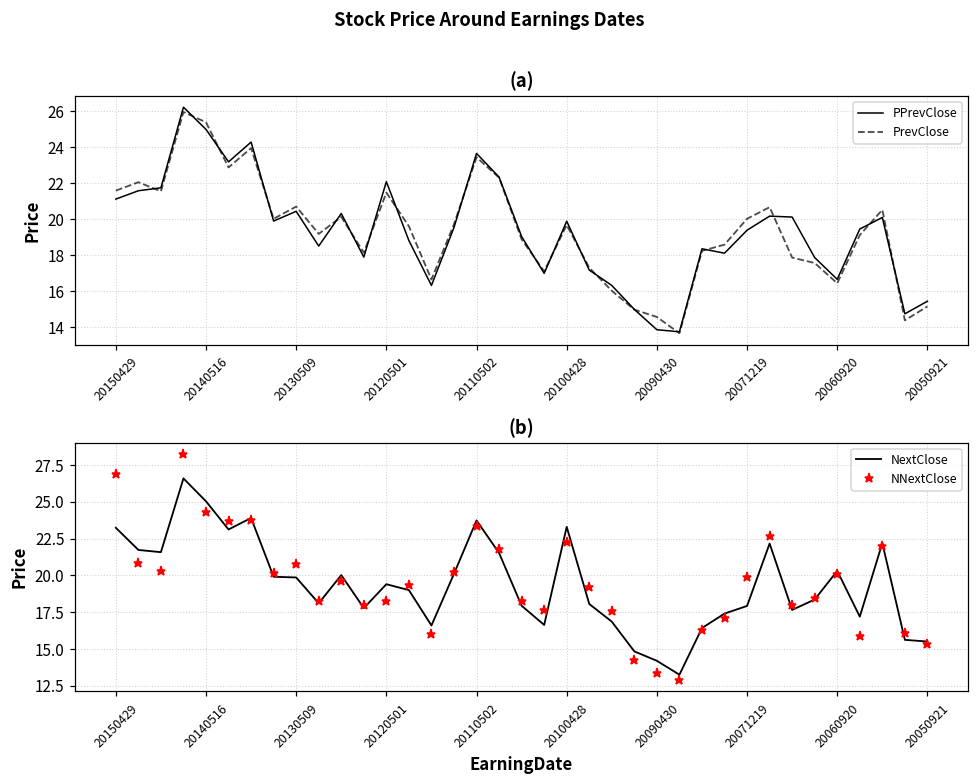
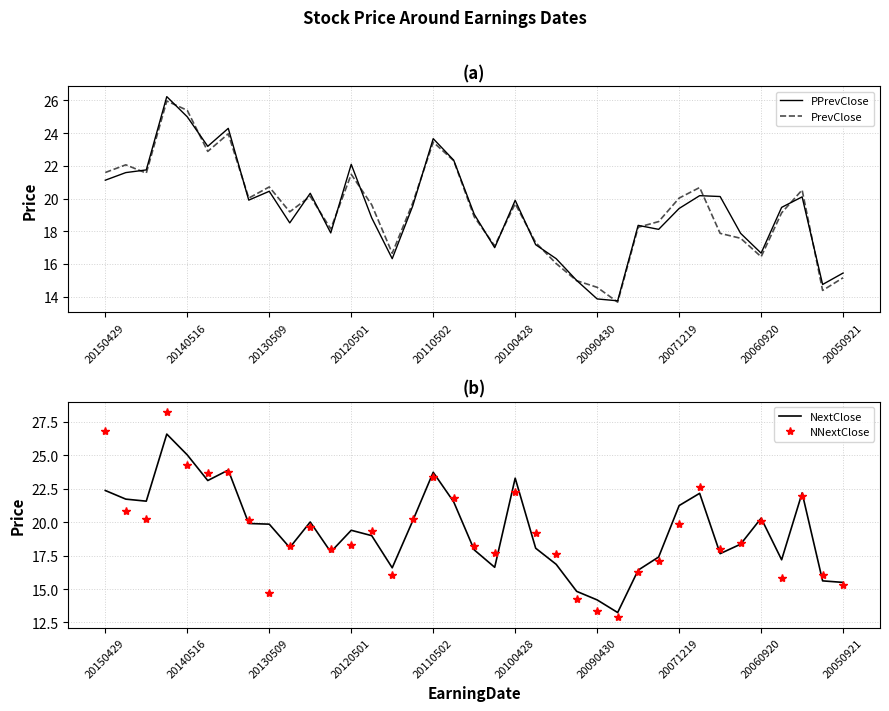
  {
    "(b)": {
      "NextClose": {
-       "20150429": 23.2,
+       "20150429": 22.4,
        "20140516": 25.0,
        "20130509": 19.9,
        "20120501": 19.4,
        "20110502": 23.7,
        "20100428": 23.3,
        "20090430": 14.2,
-       "20071219": 17.9,
+       "20071219": 21.2,
        "20060920": 20.3
      },
      "NNextClose": {
        "20150429": 26.9,
        "20140516": 24.3,
-       "20130509": 20.7,
+       "20130509": 14.7,
        "20120501": 18.3,
        "20110502": 23.4,
        "20100428": 22.2,
        "20090430": 13.4,
        "20071219": 19.9,
        "20060920": 20.1
      }
    }
  }
